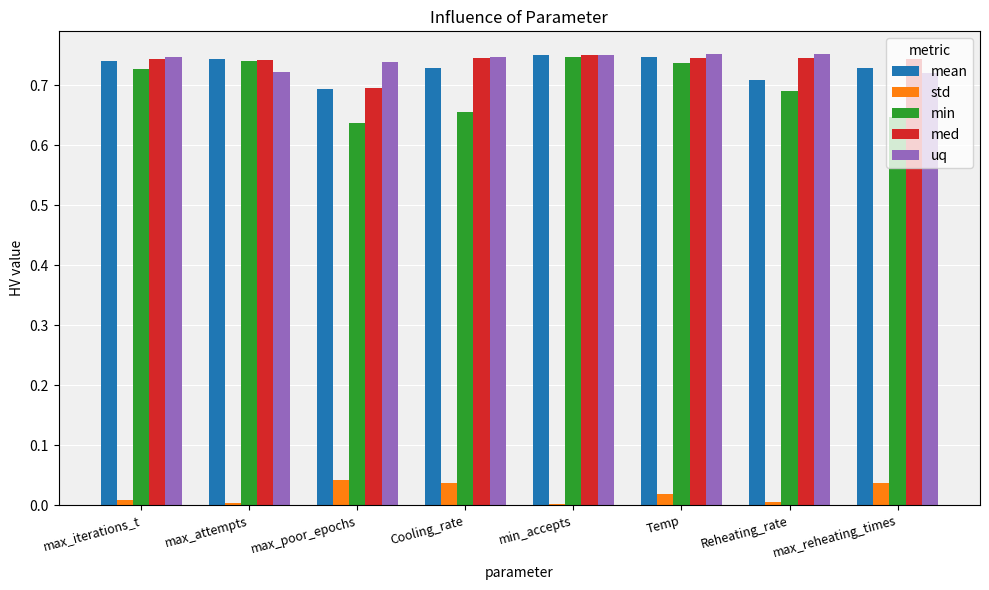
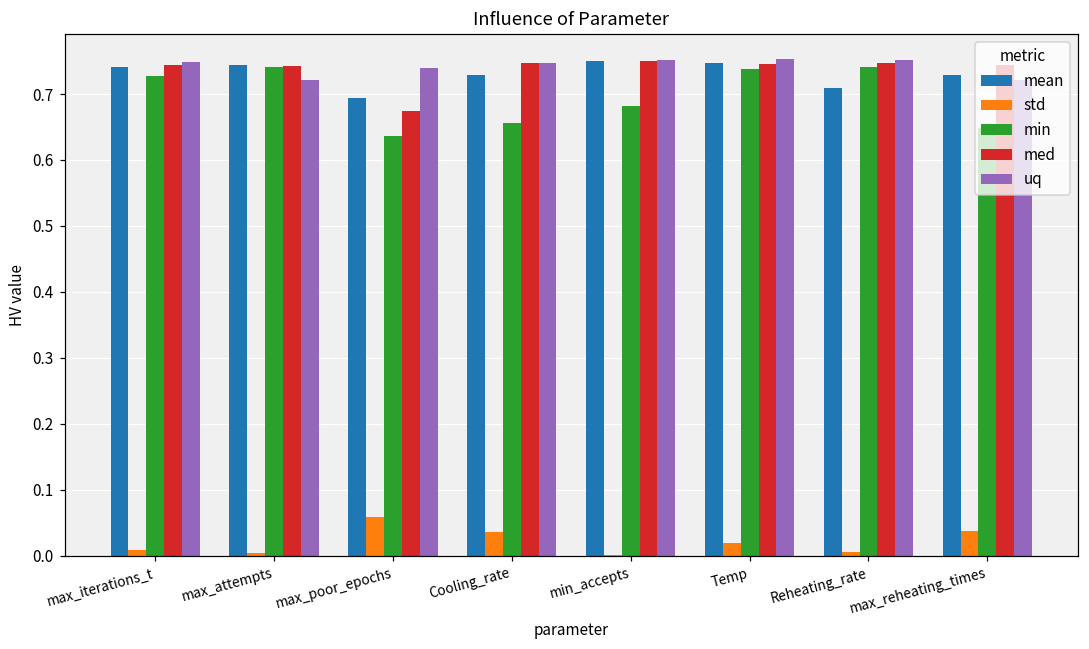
  {
    "mean": {
      "max_iterations_t": 0.74,
      "max_attempts": 0.74,
      "max_poor_epochs": 0.69,
      "Cooling_rate": 0.73,
      "min_accepts": 0.75,
      "Temp": 0.75,
      "Reheating_rate": 0.71,
      "max_reheating_times": 0.73
    },
    "std": {
      "max_iterations_t": 0.01,
-     "max_poor_epochs": 0.04,
+     "max_poor_epochs": 0.06,
      "Cooling_rate": 0.04,
      "Temp": 0.02,
      "Reheating_rate": 0.01,
      "max_reheating_times": 0.04
    },
    "min": {
      "max_iterations_t": 0.73,
      "max_attempts": 0.74,
      "max_poor_epochs": 0.64,
      "Cooling_rate": 0.66,
-     "min_accepts": 0.75,
+     "min_accepts": 0.68,
      "Temp": 0.74,
-     "Reheating_rate": 0.69
+     "Reheating_rate": 0.74
    },
    "med": {
      "max_iterations_t": 0.74,
      "max_attempts": 0.74,
-     "max_poor_epochs": 0.70,
+     "max_poor_epochs": 0.67,
      "Cooling_rate": 0.75,
      "min_accepts": 0.75,
      "Temp": 0.75,
      "Reheating_rate": 0.75
    },
    "uq": {
      "max_iterations_t": 0.75,
      "max_attempts": 0.72,
      "max_poor_epochs": 0.74,
      "Cooling_rate": 0.75,
      "min_accepts": 0.75,
      "Temp": 0.75,
      "Reheating_rate": 0.75
    }
  }
